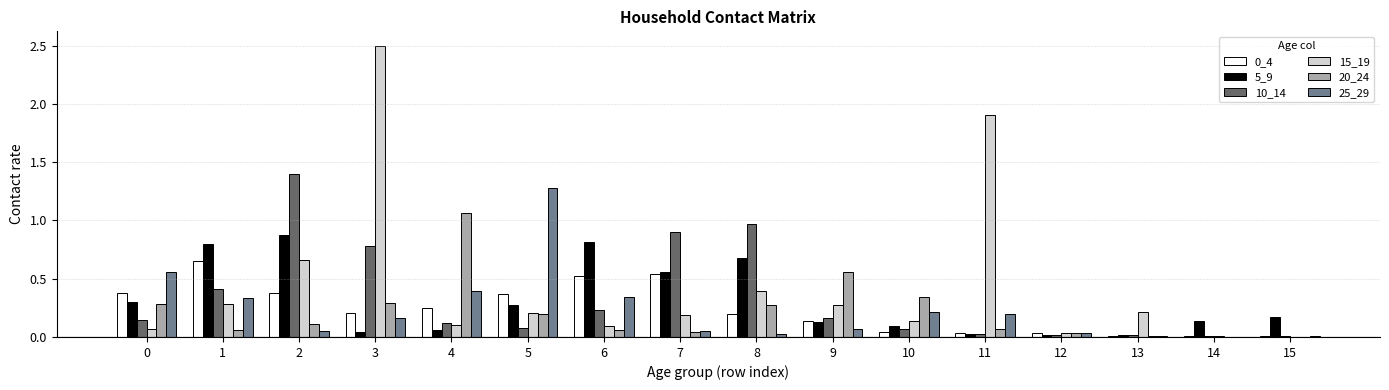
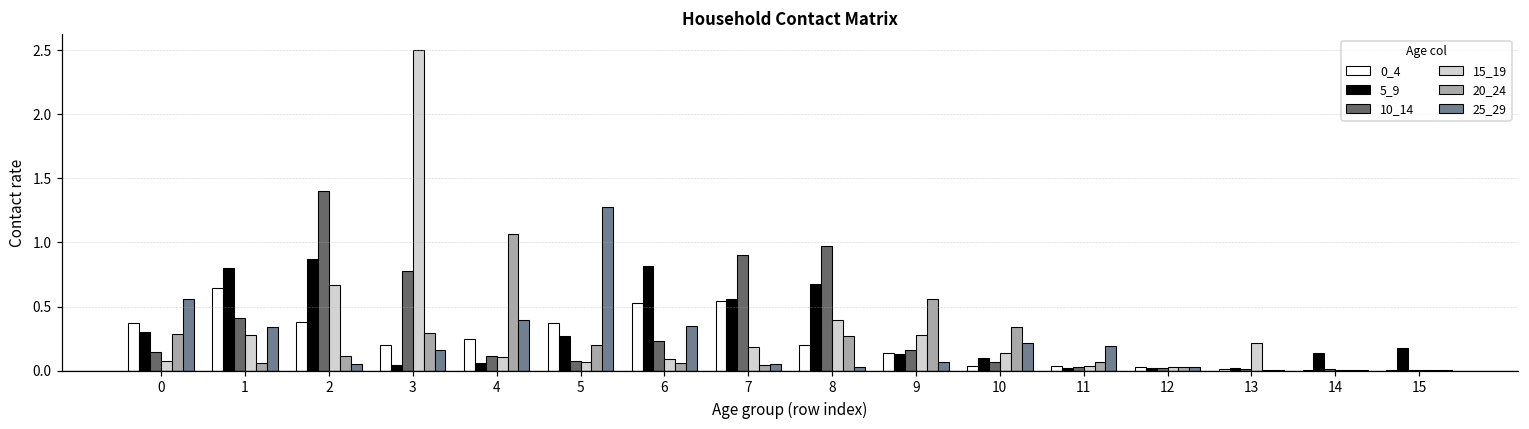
  {
    "0_4": {
      "0": 0.37,
      "1": 0.65,
      "2": 0.38,
      "3": 0.20,
      "4": 0.25,
      "5": 0.37,
      "6": 0.52,
      "7": 0.54,
      "8": 0.20,
      "9": 0.13,
      "10": 0.04,
      "11": 0.04,
      "12": 0.03
    },
    "5_9": {
      "0": 0.30,
      "1": 0.80,
      "2": 0.87,
      "3": 0.04,
      "4": 0.06,
      "5": 0.27,
      "6": 0.81,
      "7": 0.56,
      "8": 0.68,
      "9": 0.13,
      "10": 0.10,
      "11": 0.02,
      "14": 0.14,
      "15": 0.17
    },
    "15_19": {
      "0": 0.07,
      "1": 0.28,
      "2": 0.66,
      "3": 2.50,
      "4": 0.11,
-     "5": 0.20,
+     "5": 0.06,
      "6": 0.09,
      "7": 0.19,
      "8": 0.40,
      "9": 0.28,
      "10": 0.13,
-     "11": 1.90,
+     "11": 0.04,
      "12": 0.03,
      "13": 0.22
    },
    "20_24": {
      "0": 0.28,
      "1": 0.06,
      "2": 0.11,
      "3": 0.29,
      "4": 1.07,
      "5": 0.20,
      "6": 0.06,
      "7": 0.04,
      "8": 0.27,
      "9": 0.56,
      "10": 0.34,
      "11": 0.07,
      "12": 0.03
    }
  }
